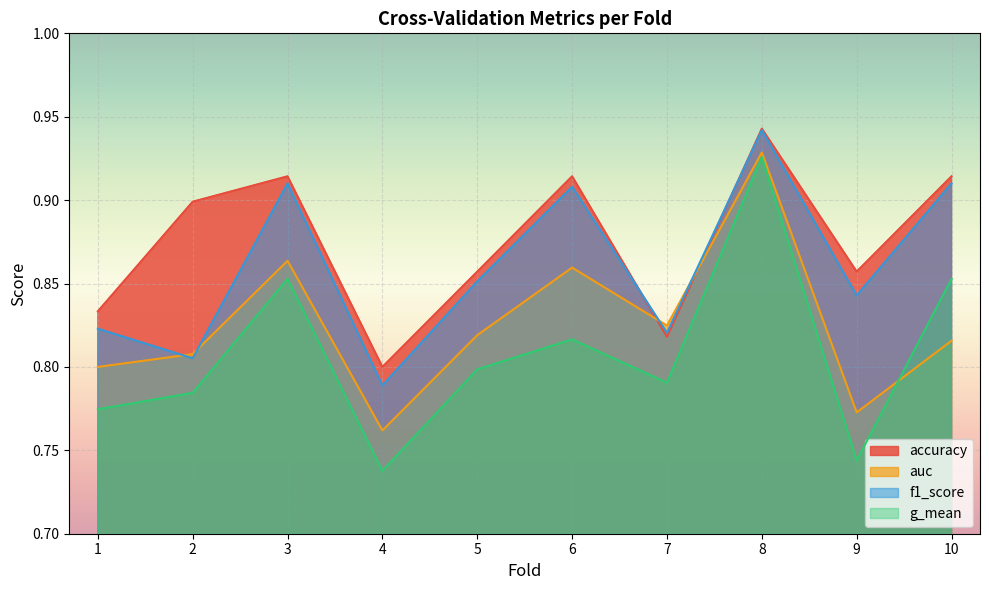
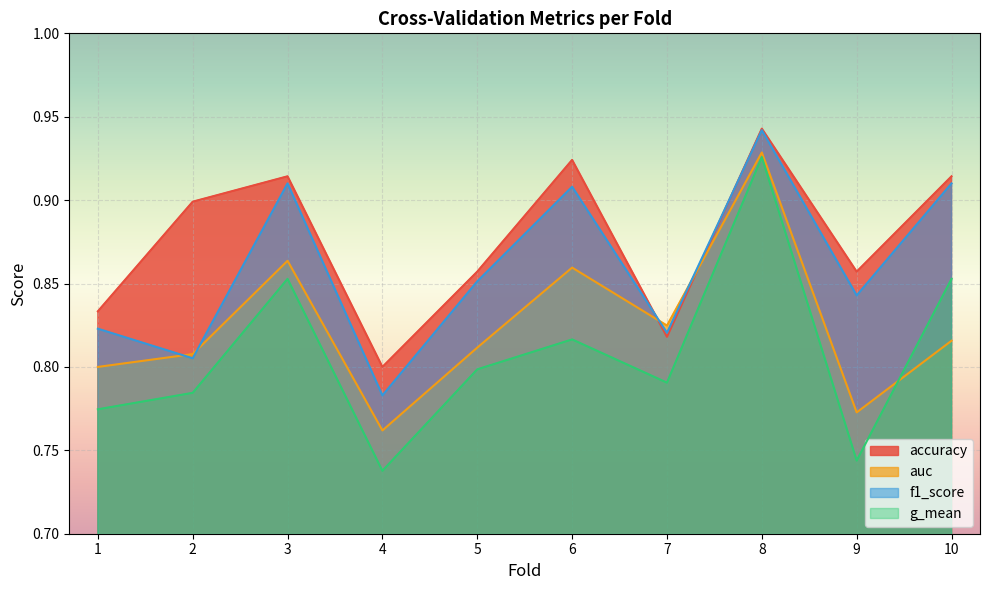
  {
    "accuracy": {
      "1": 0.833,
      "2": 0.899,
      "3": 0.914,
      "4": 0.800,
      "5": 0.857,
-     "6": 0.914,
+     "6": 0.924,
      "7": 0.818,
      "9": 0.857,
      "10": 0.914
    },
    "auc": {
      "1": 0.800,
      "2": 0.808,
      "3": 0.864,
      "4": 0.762,
-     "5": 0.819,
+     "5": 0.812,
      "6": 0.860,
      "7": 0.825,
      "8": 0.929,
      "9": 0.773,
      "10": 0.816
    },
    "f1_score": {
      "1": 0.823,
      "2": 0.805,
      "3": 0.910,
-     "4": 0.789,
+     "4": 0.783,
      "5": 0.851,
      "6": 0.908,
      "7": 0.820,
      "9": 0.843,
      "10": 0.910
    },
    "g_mean": {
      "1": 0.775,
      "2": 0.784,
      "3": 0.853,
      "4": 0.738,
      "5": 0.799,
      "6": 0.816,
      "7": 0.791,
      "8": 0.926,
      "9": 0.744,
      "10": 0.853
    }
  }
